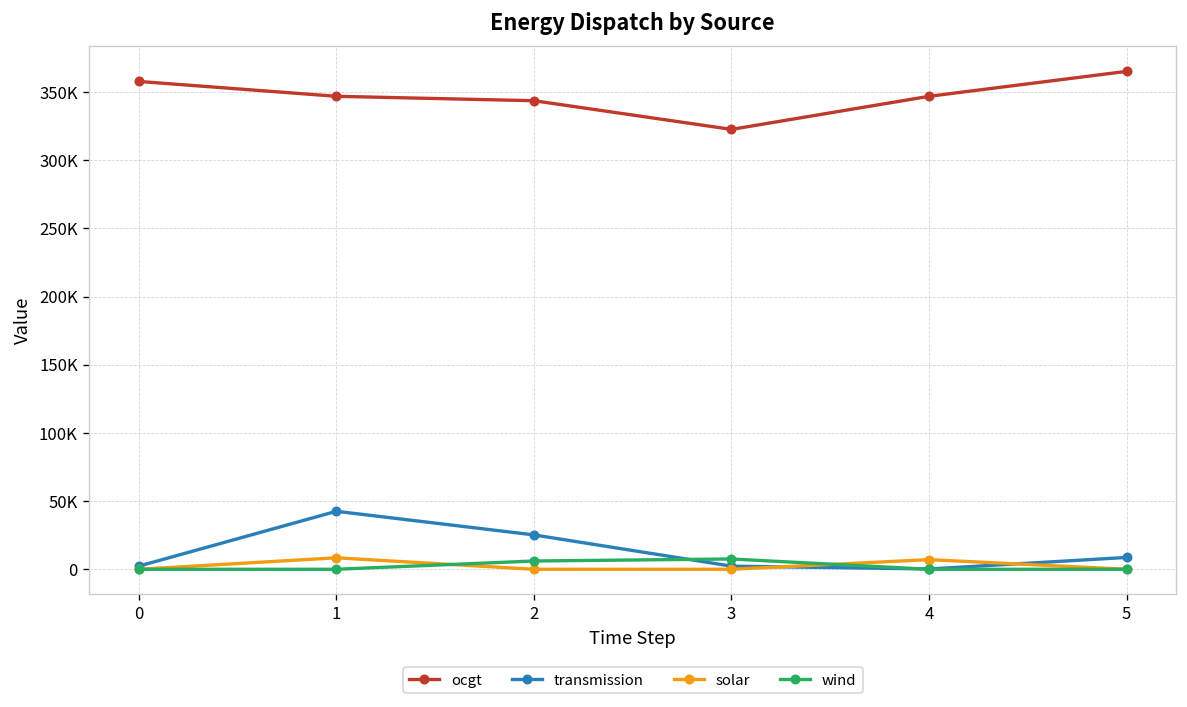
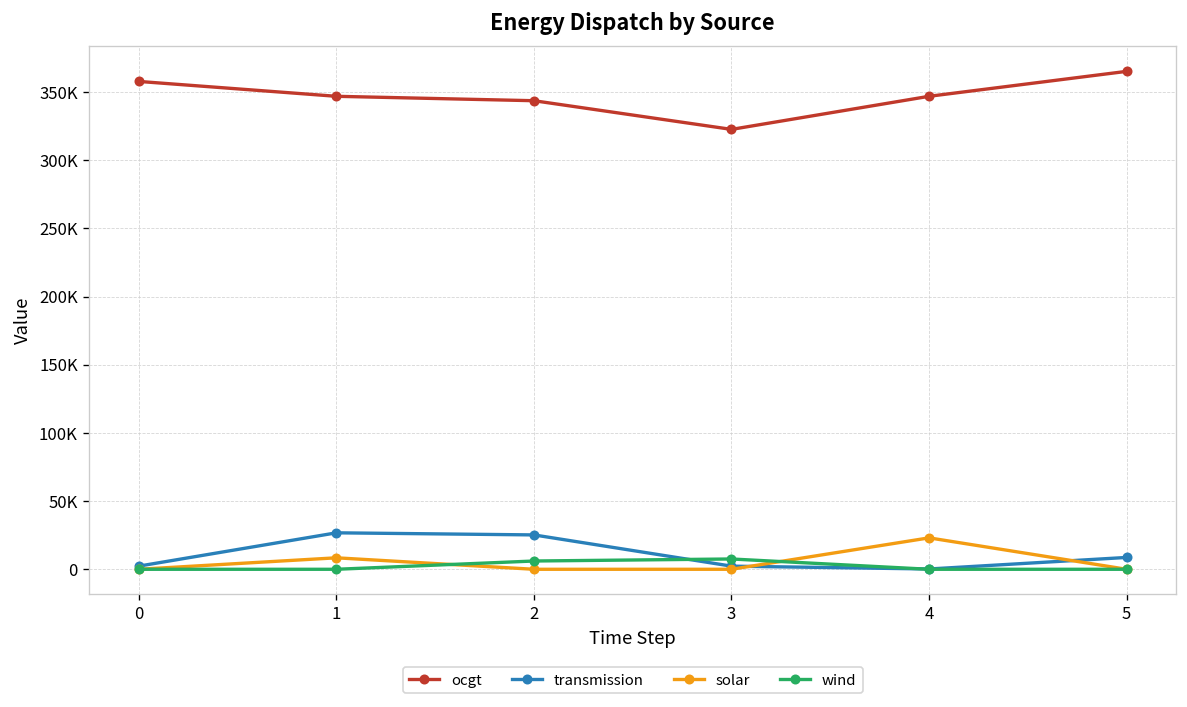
  {
    "ocgt": {
      "0": 358000,
      "1": 347000,
      "2": 344000,
      "3": 323000,
      "4": 347000,
      "5": 365000
    },
    "transmission": {
      "0": 2000,
-     "1": 43000,
+     "1": 27000,
      "2": 25000,
      "3": 2000,
      "5": 9000
    },
    "solar": {
      "1": 8000,
      "2": 0,
      "3": 0,
-     "4": 7000
+     "4": 23000
    },
    "wind": {
      "1": 0,
      "2": 6000,
      "3": 8000
    }
  }
